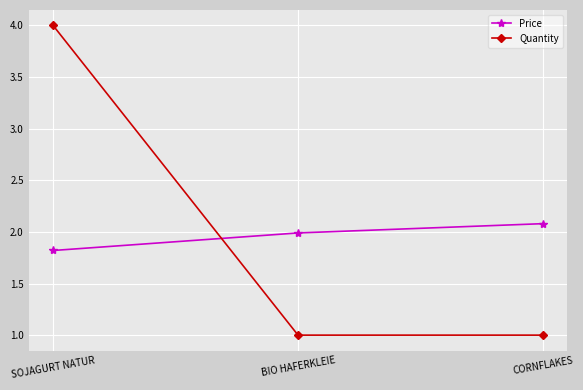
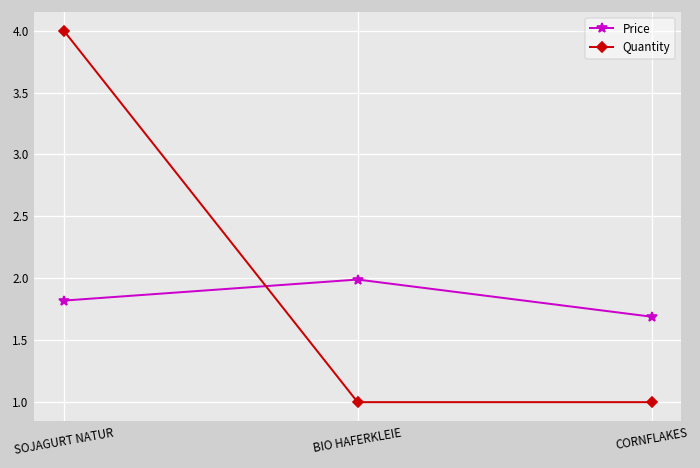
  {
    "Price": {
      "SOJAGURT NATUR": 1.82,
      "BIO HAFERKLEIE": 1.99,
-     "CORNFLAKES": 2.08
+     "CORNFLAKES": 1.69
    },
    "Quantity": {
      "SOJAGURT NATUR": 4.00,
      "BIO HAFERKLEIE": 1.00,
      "CORNFLAKES": 1.00
    }
  }
